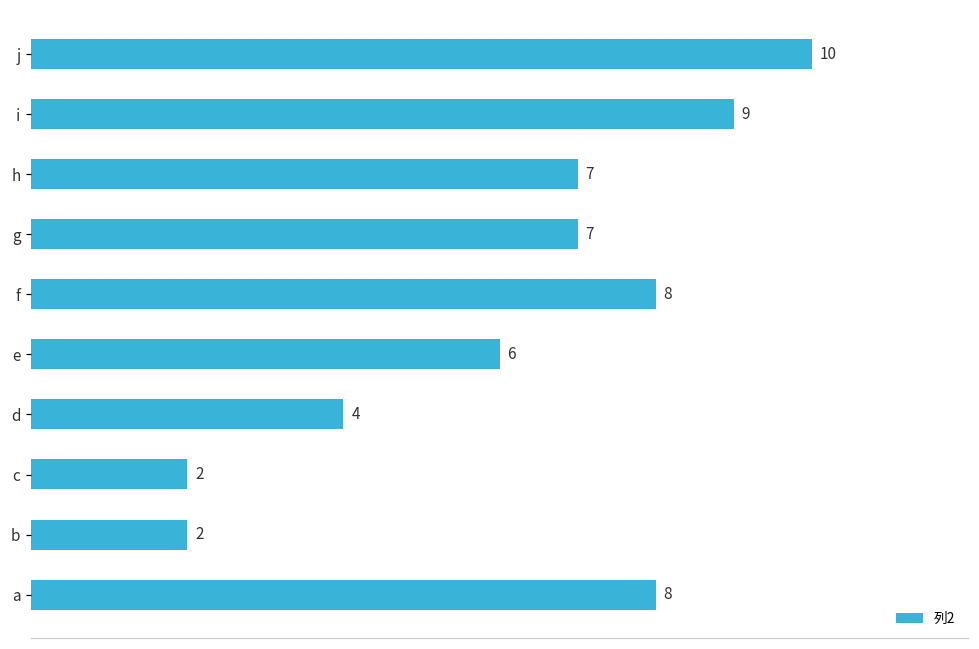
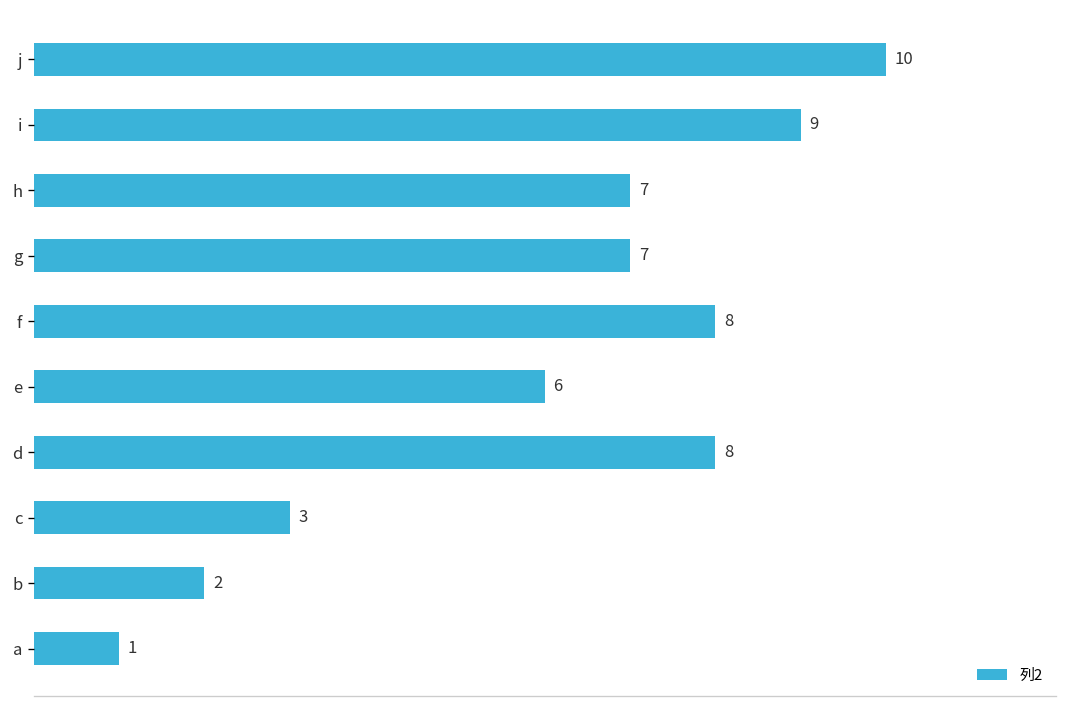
  {
    "j": 10,
    "i": 9,
    "h": 7,
    "g": 7,
    "f": 8,
    "e": 6,
-   "d": 4,
-   "c": 2,
+   "d": 8,
+   "c": 3,
    "b": 2,
-   "a": 8
+   "a": 1
  }
